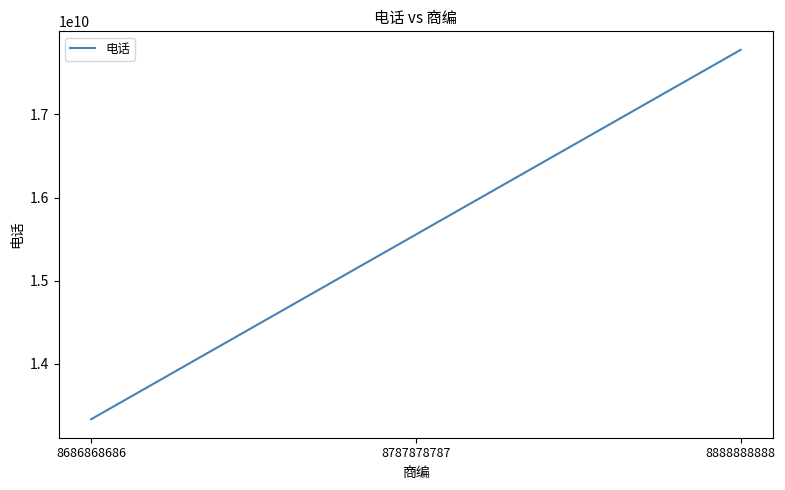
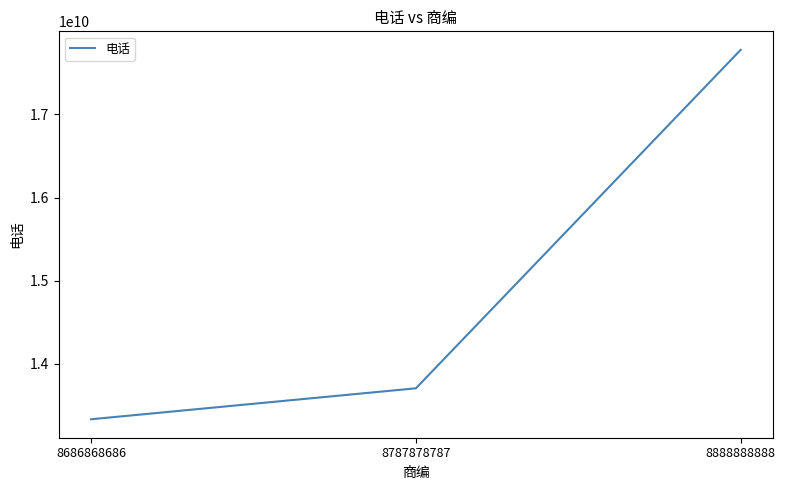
  {
    "8686868686": 13300000000,
-   "8787878787": 15600000000,
+   "8787878787": 13700000000,
    "8888888888": 17800000000
  }
